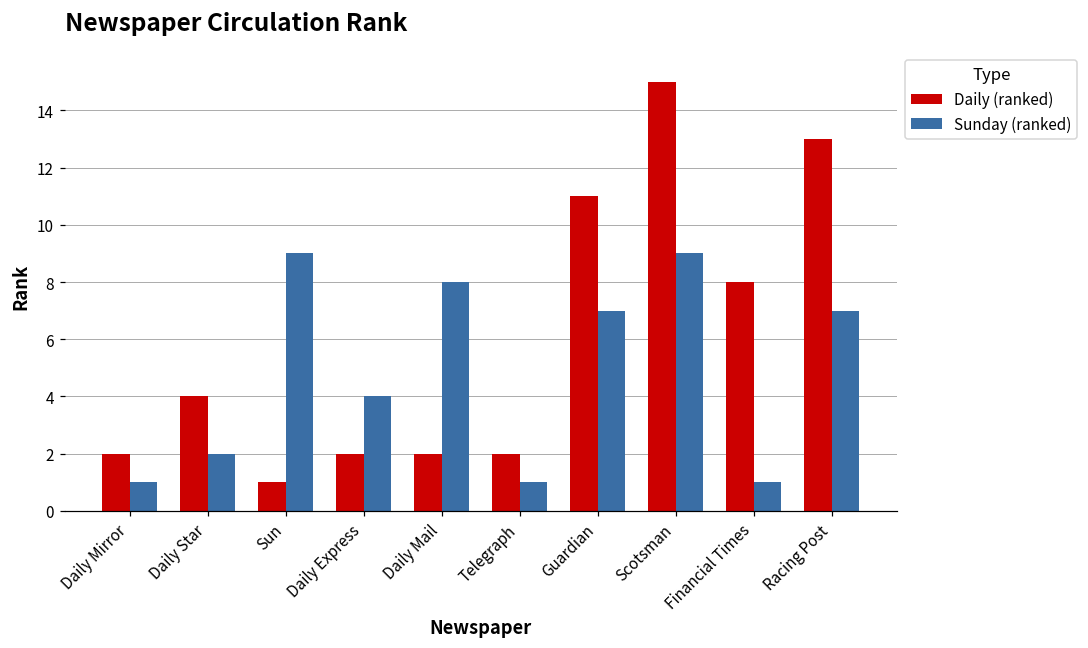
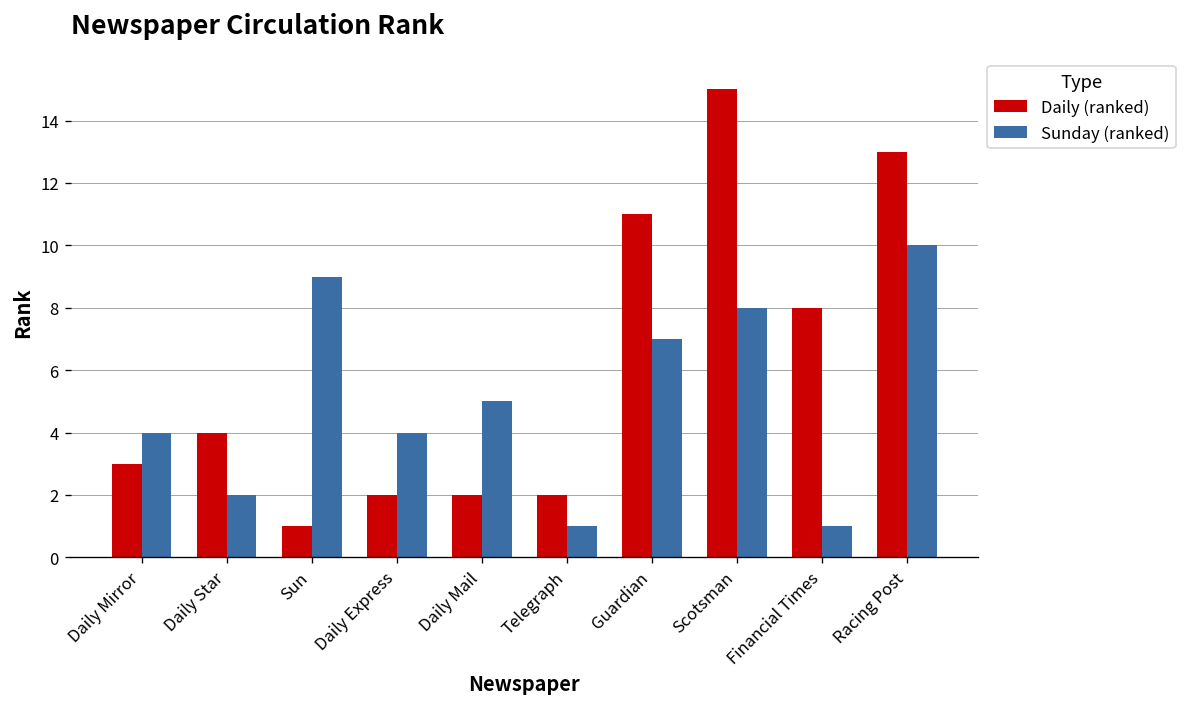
  {
    "Daily (ranked)": {
-     "Daily Mirror": 2,
+     "Daily Mirror": 3,
      "Daily Star": 4,
      "Sun": 1,
      "Daily Express": 2,
      "Daily Mail": 2,
      "Telegraph": 2,
      "Guardian": 11,
      "Scotsman": 15,
      "Financial Times": 8,
      "Racing Post": 13
    },
    "Sunday (ranked)": {
-     "Daily Mirror": 1,
+     "Daily Mirror": 4,
      "Daily Star": 2,
      "Sun": 9,
      "Daily Express": 4,
-     "Daily Mail": 8,
+     "Daily Mail": 5,
      "Telegraph": 1,
      "Guardian": 7,
-     "Scotsman": 9,
+     "Scotsman": 8,
      "Financial Times": 1,
-     "Racing Post": 7
+     "Racing Post": 10
    }
  }
